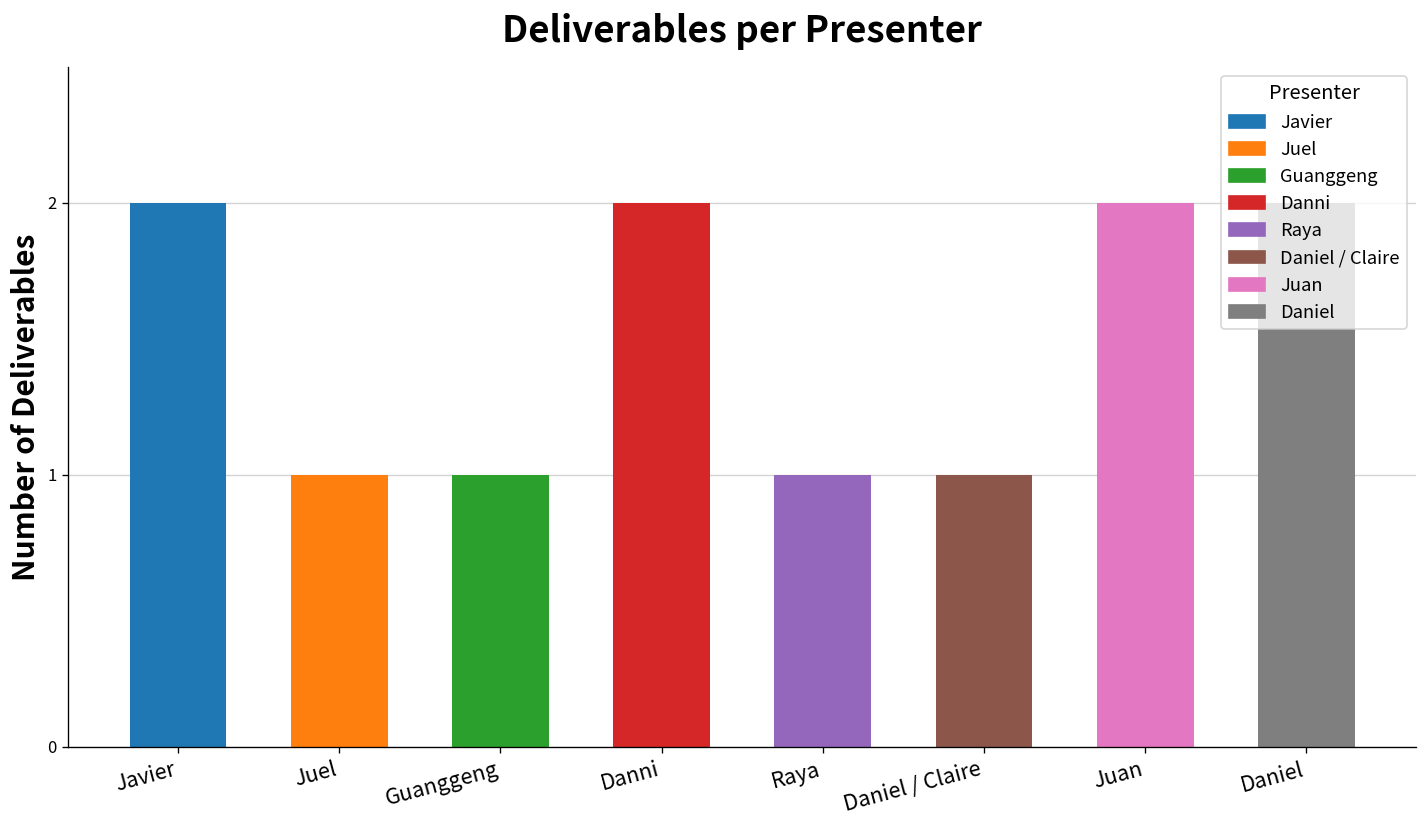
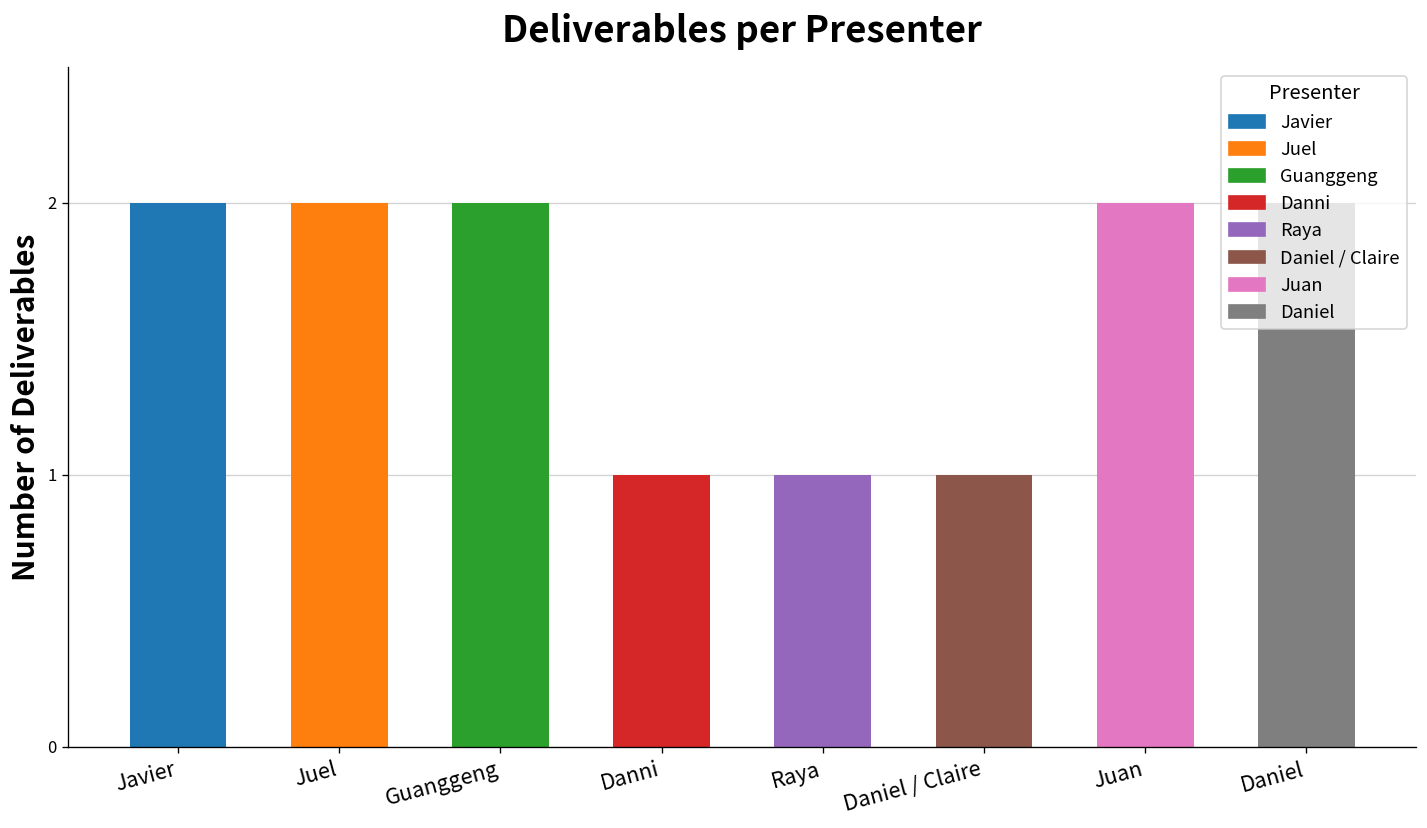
  {
    "Javier": 2,
-   "Juel": 1,
-   "Guanggeng": 1,
-   "Danni": 2,
+   "Juel": 2,
+   "Guanggeng": 2,
+   "Danni": 1,
    "Raya": 1,
    "Daniel / Claire": 1,
    "Juan": 2
  }
